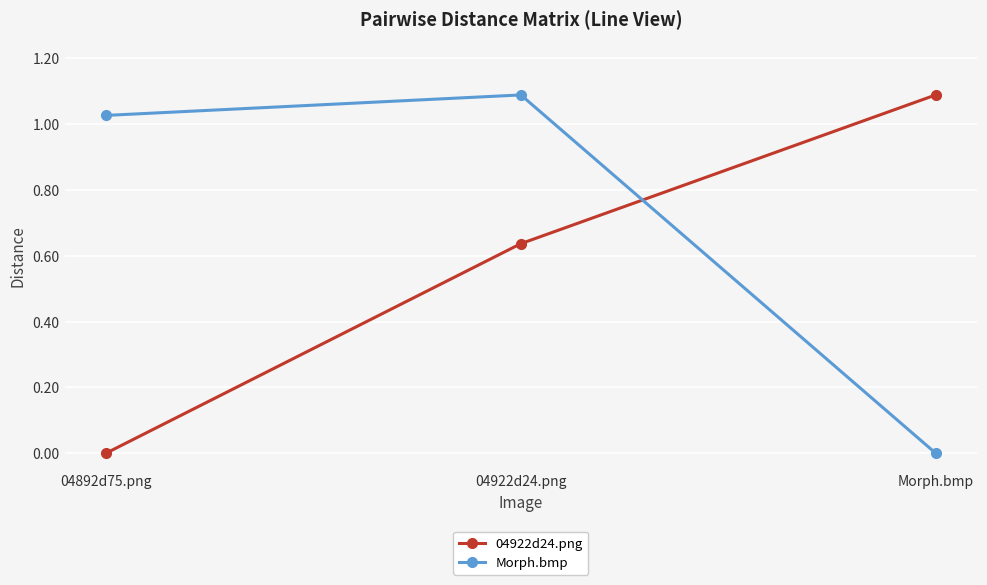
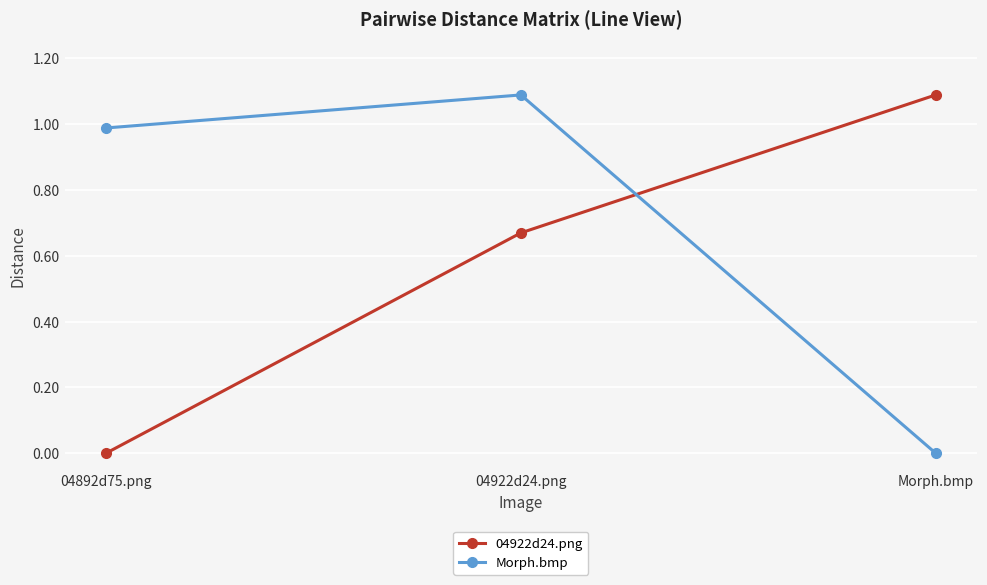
  {
    "04922d24.png": {
      "04892d75.png": 0.00,
-     "04922d24.png": 0.64,
+     "04922d24.png": 0.67,
      "Morph.bmp": 1.09
    },
    "Morph.bmp": {
-     "04892d75.png": 1.03,
+     "04892d75.png": 0.99,
      "04922d24.png": 1.09,
      "Morph.bmp": 0.00
    }
  }
